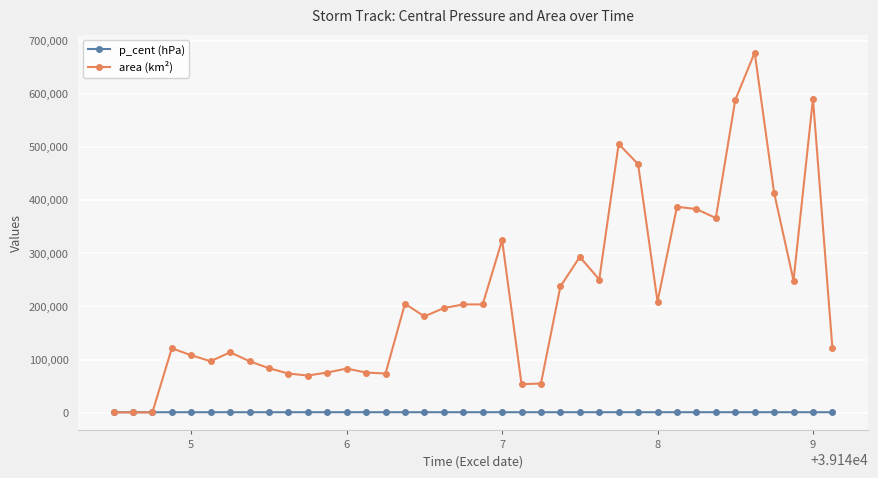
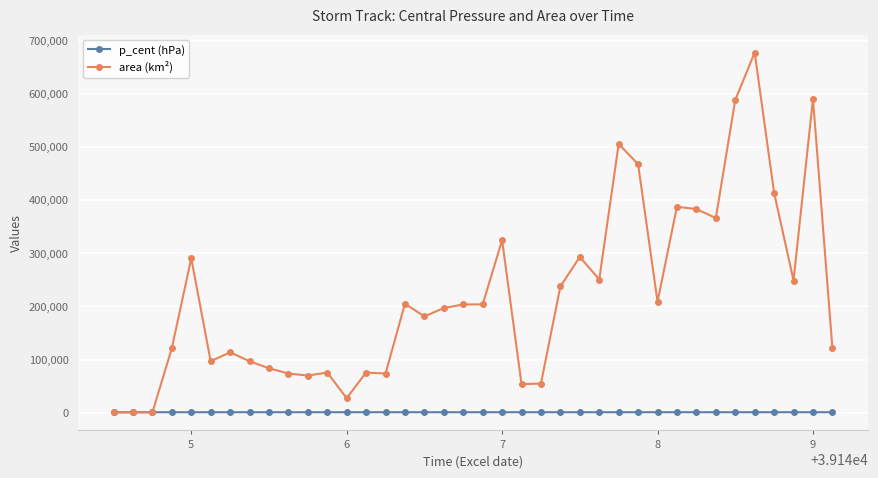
  {
    "p_cent (hPa)": {
      "5": "0",
      "6": "0",
      "7": "0",
      "8": "0",
      "9": "0"
    },
    "area (km²)": {
-     "5": "110,000",
-     "6": "80,000",
+     "5": "290,000",
+     "6": "30,000",
      "7": "320,000",
      "8": "210,000",
      "9": "590,000"
    }
  }
